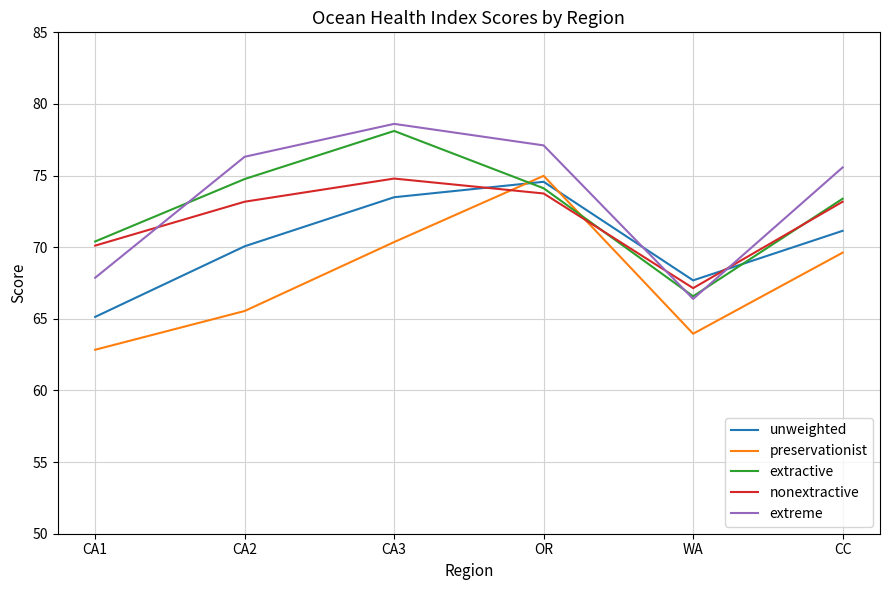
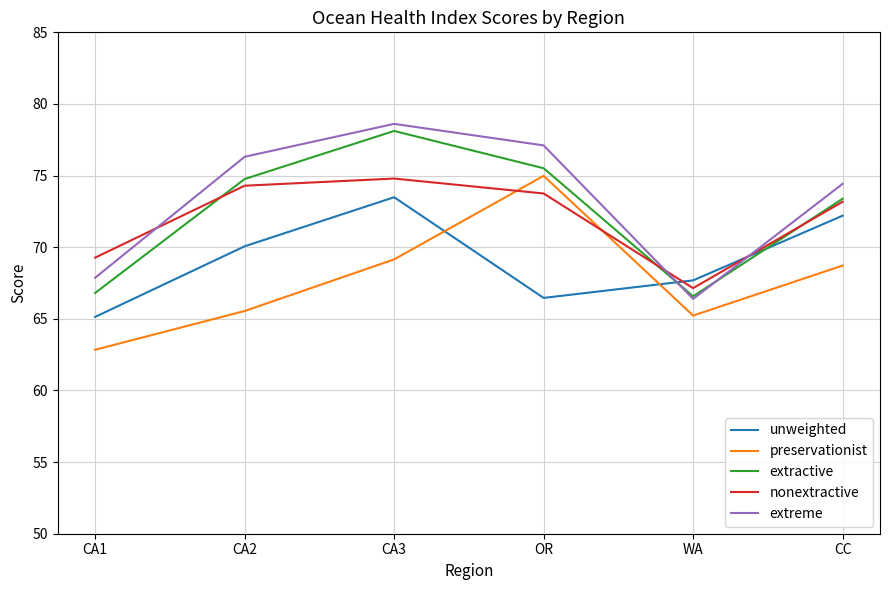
  {
    "unweighted": {
      "CA1": 65.1,
      "CA2": 70.1,
      "CA3": 73.5,
-     "OR": 74.6,
+     "OR": 66.5,
      "WA": 67.7,
-     "CC": 71.1
+     "CC": 72.2
    },
    "preservationist": {
      "CA1": 62.8,
      "CA2": 65.5,
-     "CA3": 70.4,
+     "CA3": 69.1,
      "OR": 75.0,
-     "WA": 64.0,
-     "CC": 69.6
+     "WA": 65.2,
+     "CC": 68.7
    },
    "extractive": {
-     "CA1": 70.4,
+     "CA1": 66.8,
      "CA2": 74.8,
      "CA3": 78.1,
-     "OR": 74.1,
+     "OR": 75.5,
      "WA": 66.6,
      "CC": 73.4
    },
    "nonextractive": {
-     "CA1": 70.1,
-     "CA2": 73.2,
+     "CA1": 69.3,
+     "CA2": 74.3,
      "CA3": 74.8,
      "OR": 73.8,
      "WA": 67.1,
      "CC": 73.2
    },
    "extreme": {
      "CA1": 67.9,
      "CA2": 76.3,
      "CA3": 78.6,
      "OR": 77.1,
      "WA": 66.4,
-     "CC": 75.6
+     "CC": 74.4
    }
  }
